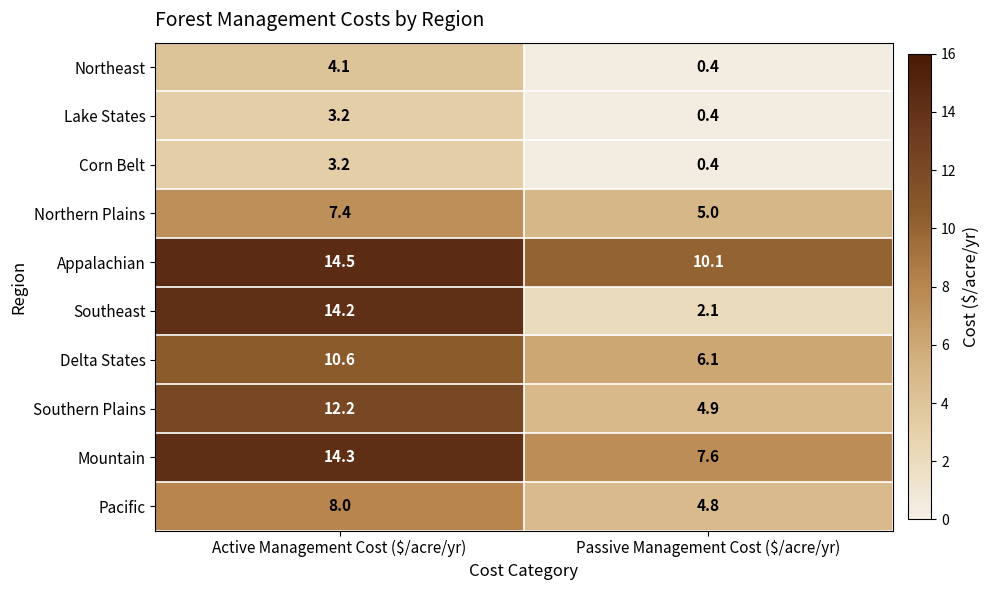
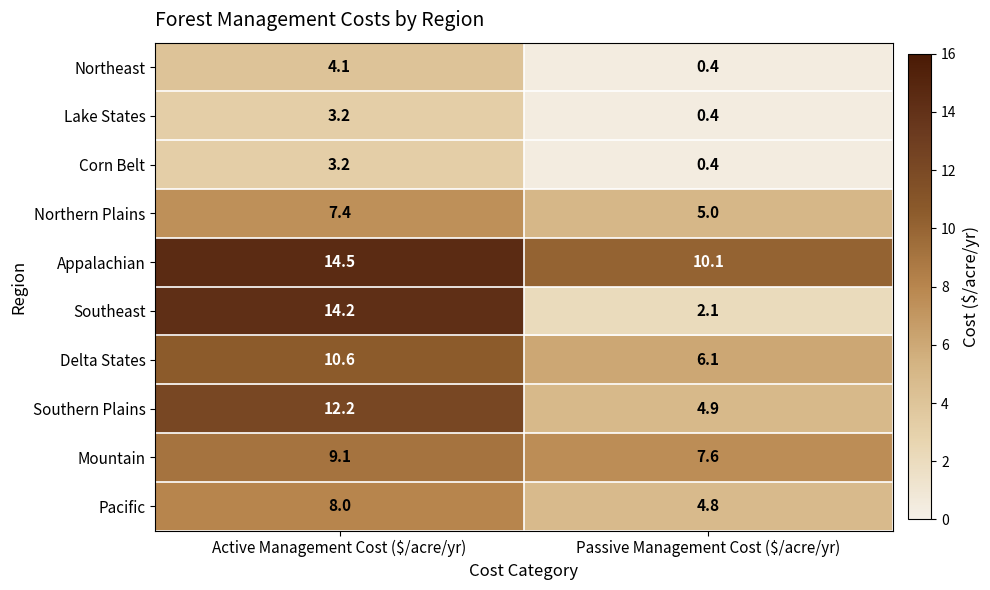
  {
    "Northeast": {
      "Active Management Cost ($/acre/yr)": 4.1,
      "Passive Management Cost ($/acre/yr)": 0.4
    },
    "Lake States": {
      "Active Management Cost ($/acre/yr)": 3.2,
      "Passive Management Cost ($/acre/yr)": 0.4
    },
    "Corn Belt": {
      "Active Management Cost ($/acre/yr)": 3.2,
      "Passive Management Cost ($/acre/yr)": 0.4
    },
    "Northern Plains": {
      "Active Management Cost ($/acre/yr)": 7.4,
      "Passive Management Cost ($/acre/yr)": 5.0
    },
    "Appalachian": {
      "Active Management Cost ($/acre/yr)": 14.5,
      "Passive Management Cost ($/acre/yr)": 10.1
    },
    "Southeast": {
      "Active Management Cost ($/acre/yr)": 14.2,
      "Passive Management Cost ($/acre/yr)": 2.1
    },
    "Delta States": {
      "Active Management Cost ($/acre/yr)": 10.6,
      "Passive Management Cost ($/acre/yr)": 6.1
    },
    "Southern Plains": {
      "Active Management Cost ($/acre/yr)": 12.2,
      "Passive Management Cost ($/acre/yr)": 4.9
    },
    "Mountain": {
-     "Active Management Cost ($/acre/yr)": 14.3,
+     "Active Management Cost ($/acre/yr)": 9.1,
      "Passive Management Cost ($/acre/yr)": 7.6
    },
    "Pacific": {
      "Active Management Cost ($/acre/yr)": 8.0,
      "Passive Management Cost ($/acre/yr)": 4.8
    }
  }
